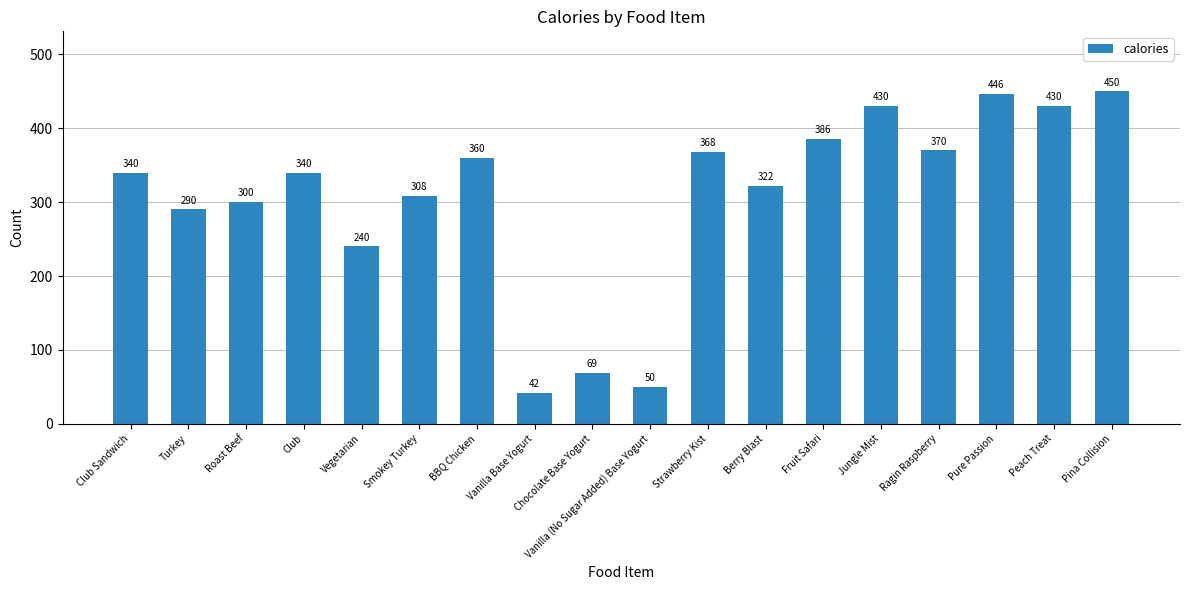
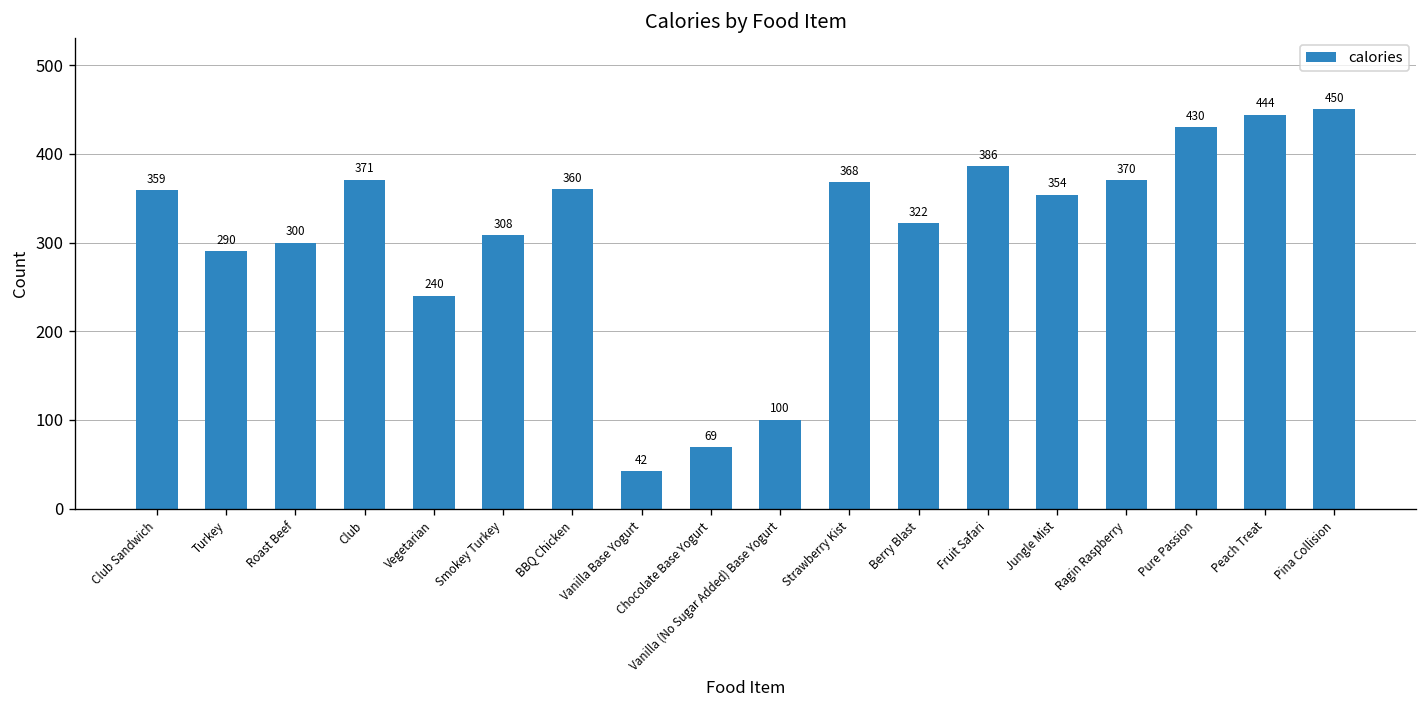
  {
-   "Club Sandwich": 340,
+   "Club Sandwich": 359,
    "Turkey": 290,
    "Roast Beef": 300,
-   "Club": 340,
+   "Club": 371,
    "Vegetarian": 240,
    "Smokey Turkey": 308,
    "BBQ Chicken": 360,
    "Vanilla Base Yogurt": 42,
    "Chocolate Base Yogurt": 69,
-   "Vanilla (No Sugar Added) Base Yogurt": 50,
+   "Vanilla (No Sugar Added) Base Yogurt": 100,
    "Strawberry Kist": 368,
    "Berry Blast": 322,
    "Fruit Safari": 386,
-   "Jungle Mist": 430,
+   "Jungle Mist": 354,
    "Ragin Raspberry": 370,
-   "Pure Passion": 446,
-   "Peach Treat": 430,
+   "Pure Passion": 430,
+   "Peach Treat": 444,
    "Pina Collision": 450
  }
